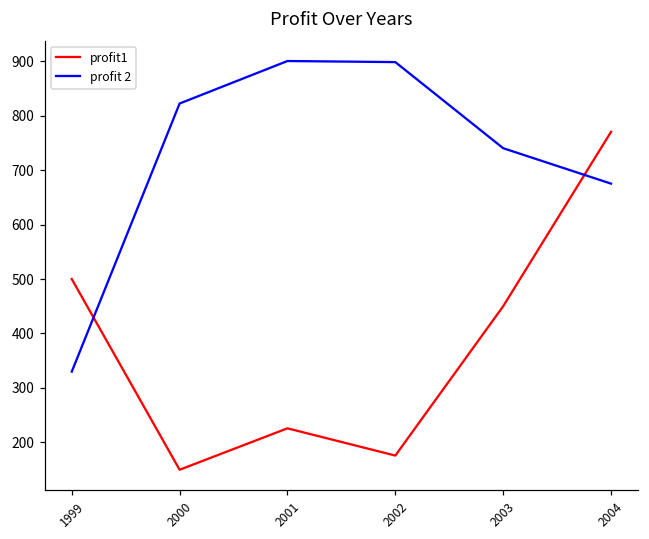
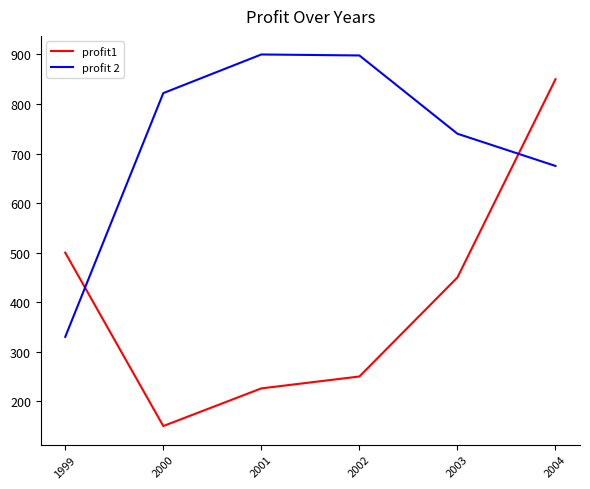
  {
    "profit1": {
      "1999": 500,
      "2000": 150,
      "2001": 230,
-     "2002": 180,
+     "2002": 250,
      "2003": 450,
-     "2004": 770
+     "2004": 850
    },
    "profit 2": {
      "1999": 330,
      "2000": 820,
      "2001": 900,
      "2002": 900,
      "2003": 740,
      "2004": 680
    }
  }
